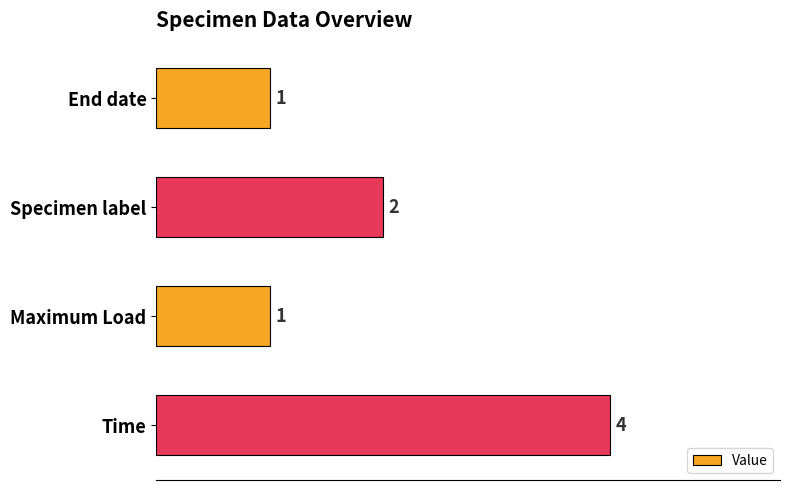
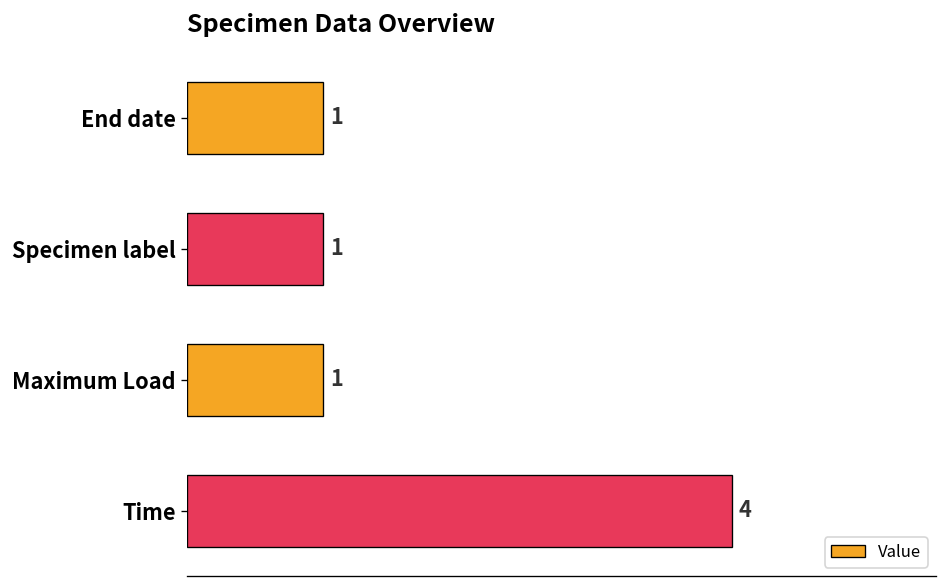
  {
    "End date": 1,
-   "Specimen label": 2,
+   "Specimen label": 1,
    "Maximum Load": 1,
    "Time": 4
  }
